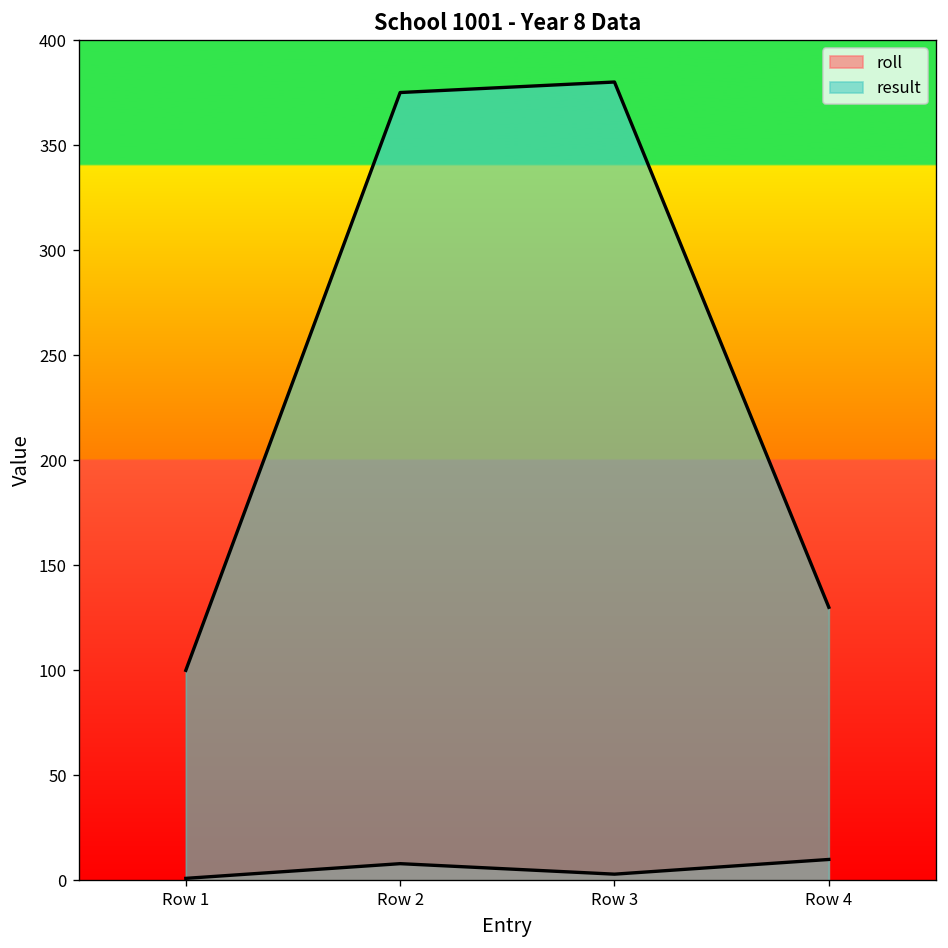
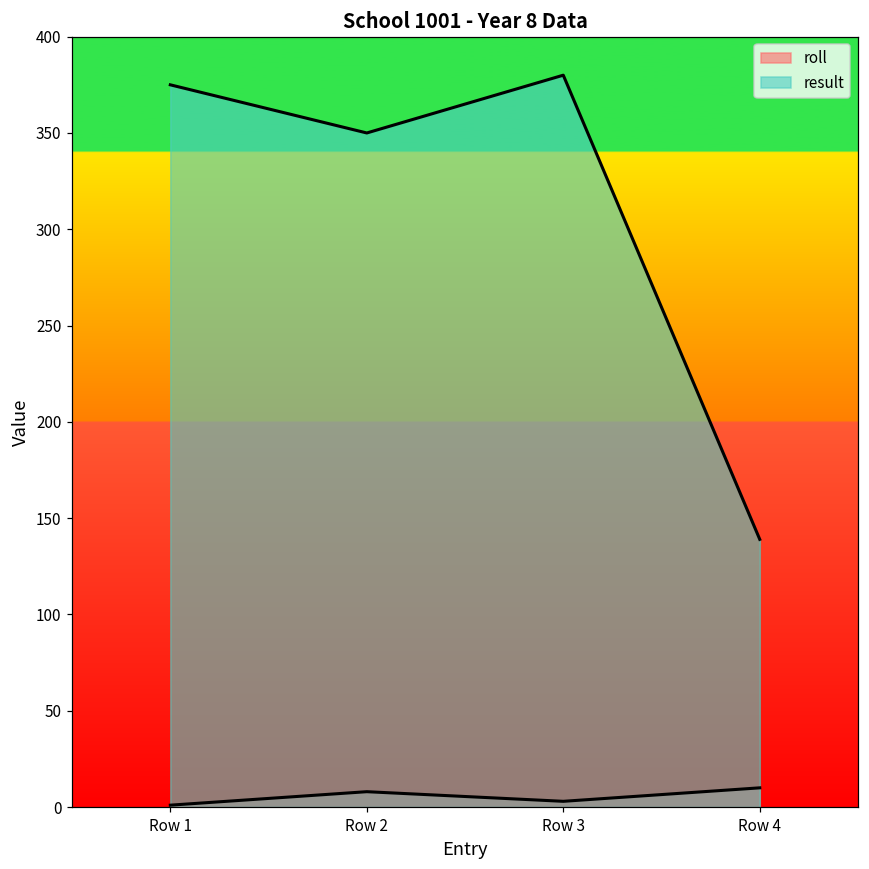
  {
    "roll": {
      "Row 1": 1,
      "Row 2": 8,
      "Row 3": 3,
      "Row 4": 10
    },
    "result": {
-     "Row 1": 100,
-     "Row 2": 375,
+     "Row 1": 375,
+     "Row 2": 350,
      "Row 3": 380,
-     "Row 4": 130
+     "Row 4": 139
    }
  }
